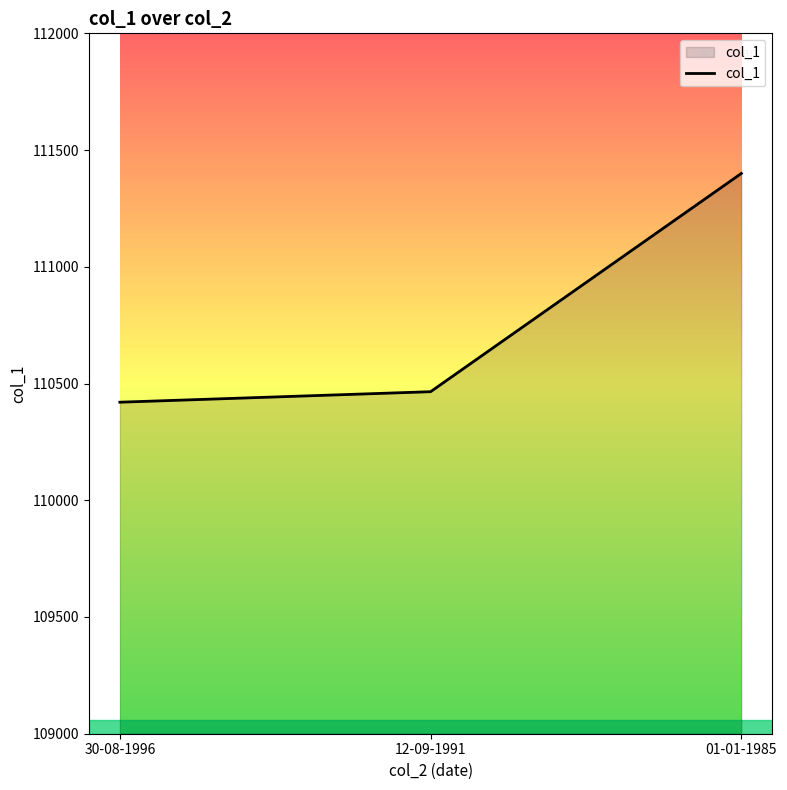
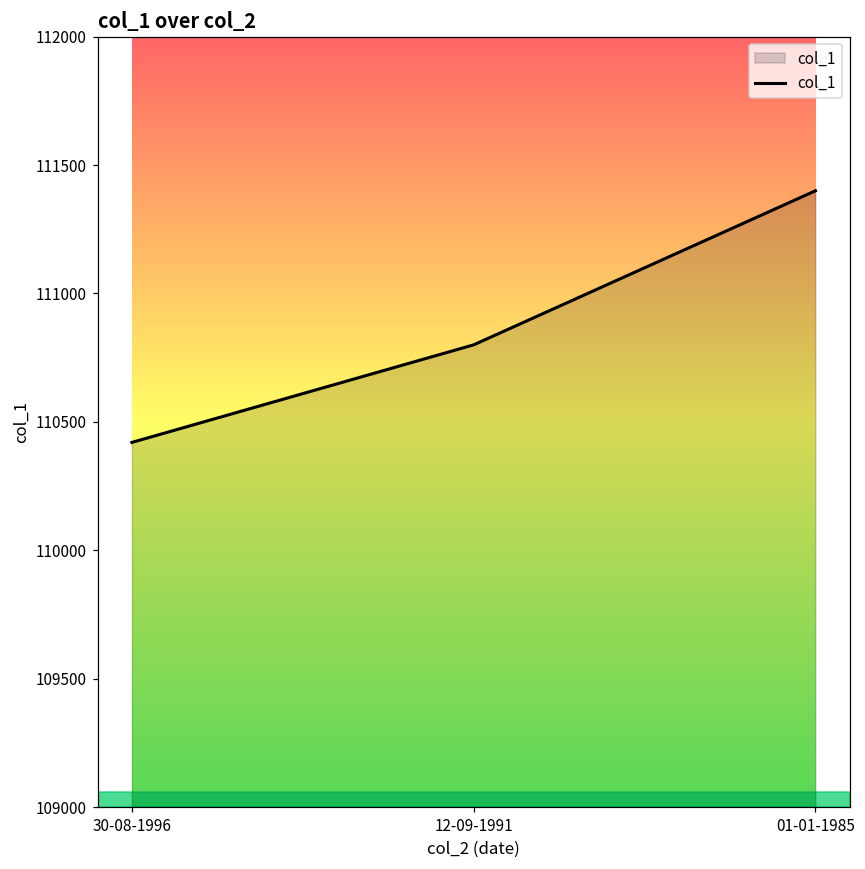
  {
    "30-08-1996": 110420,
-   "12-09-1991": 110470,
+   "12-09-1991": 110800,
    "01-01-1985": 111400
  }
